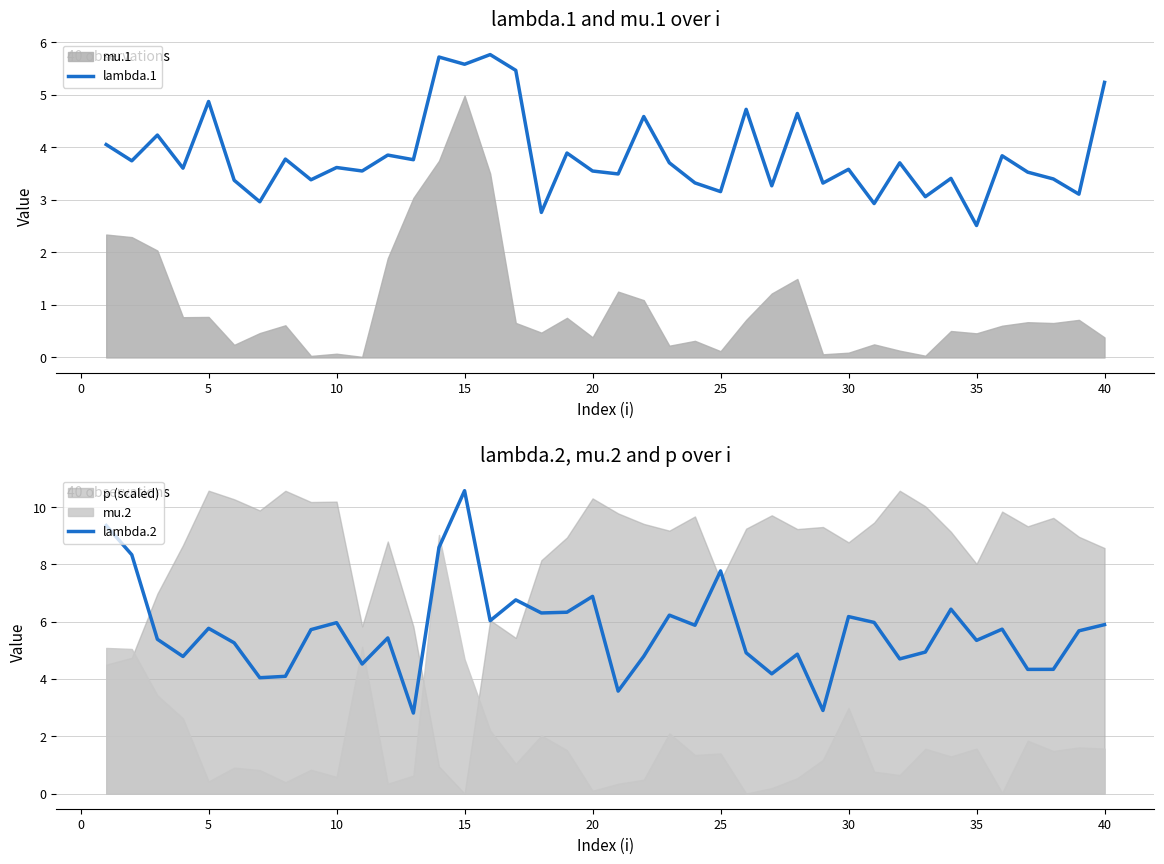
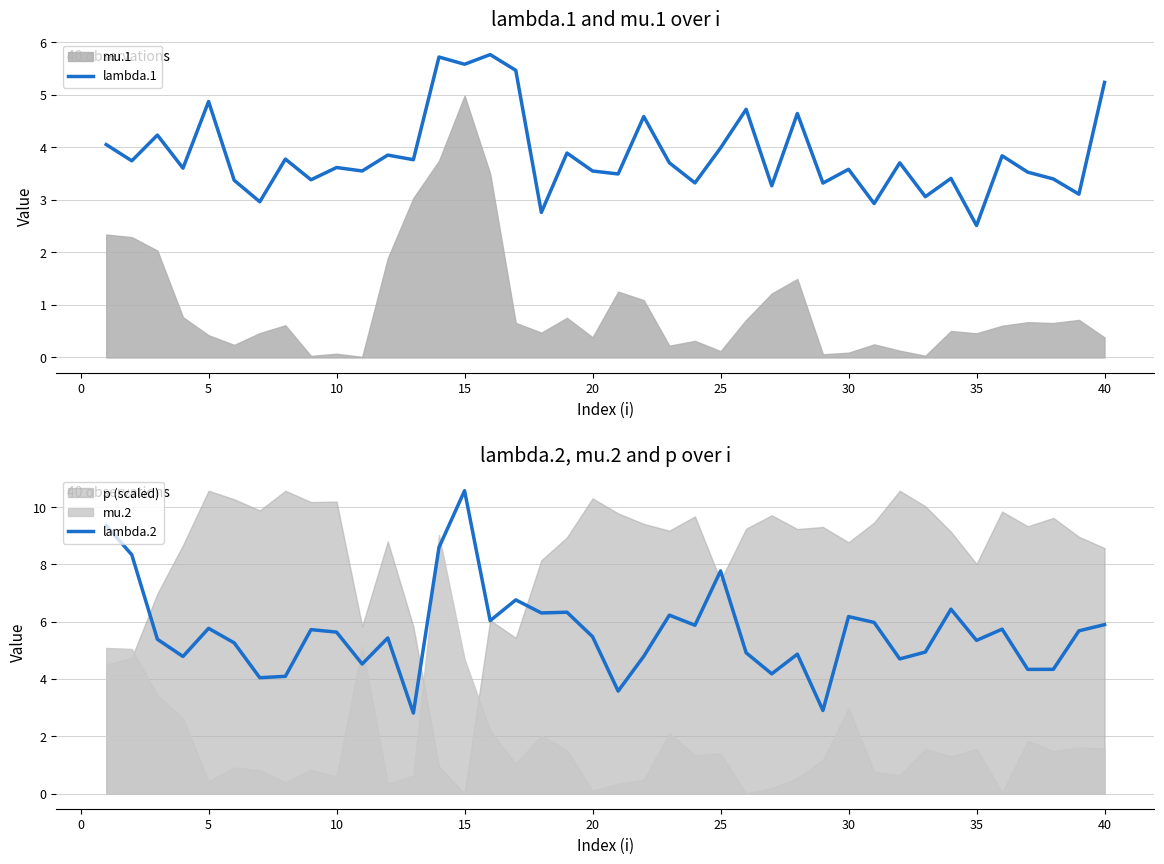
  {
    "lambda.1 and mu.1 over i": {
      "mu.1": {
-       "5": 0.8,
+       "5": 0.4,
        "10": 0.1,
        "15": 5.0,
        "20": 0.4,
        "25": 0.1,
        "30": 0.1,
        "35": 0.5,
        "40": 0.4
      },
      "lambda.1": {
        "5": 4.9,
        "10": 3.6,
        "15": 5.6,
        "20": 3.6,
-       "25": 3.2,
+       "25": 4.0,
        "30": 3.6,
        "35": 2.5,
        "40": 5.2
      }
    },
    "lambda.2, mu.2 and p over i": {
      "lambda.2": {
        "5": 5.8,
-       "10": 6.0,
+       "10": 5.6,
        "15": 10.6,
-       "20": 6.9,
+       "20": 5.5,
        "25": 7.8,
        "30": 6.2,
        "35": 5.3,
        "40": 5.9
      }
    }
  }
